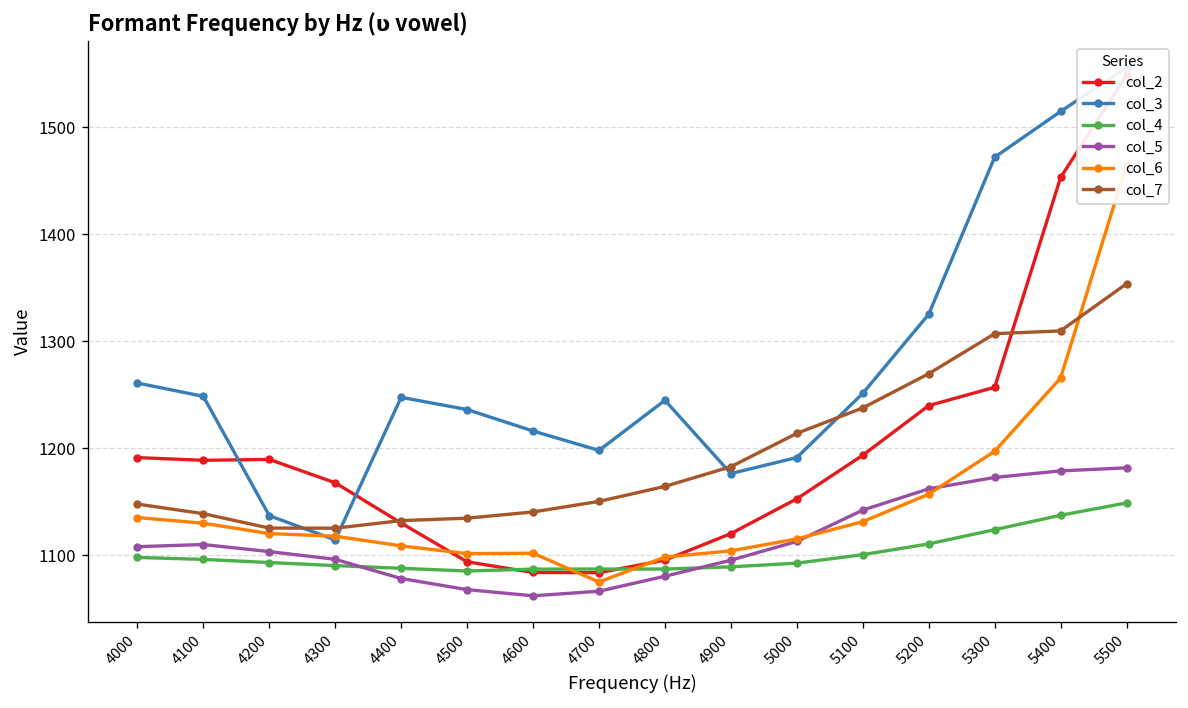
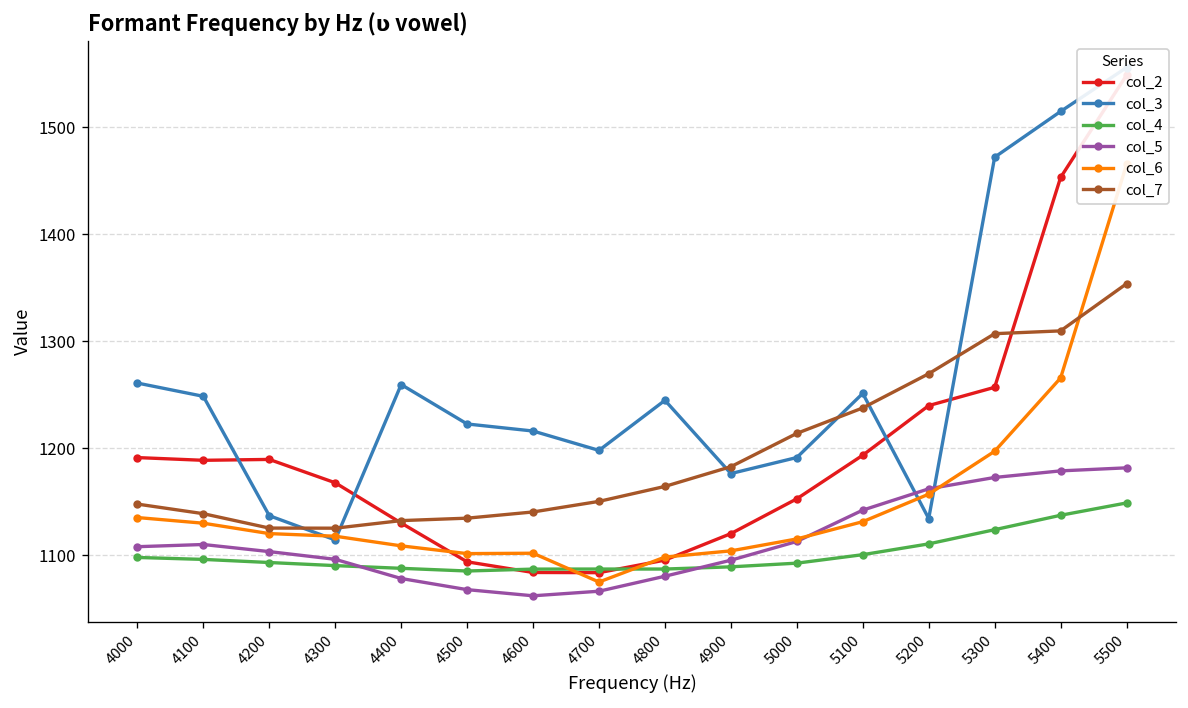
  {
    "col_2": {
      "4000": 1190,
      "4100": 1190,
      "4200": 1190,
      "4300": 1170,
      "4500": 1090,
      "4600": 1080,
      "4700": 1080,
      "4800": 1100,
      "4900": 1120,
      "5000": 1150,
      "5100": 1190,
      "5200": 1240,
      "5300": 1260,
      "5400": 1450
    },
    "col_3": {
      "4000": 1260,
      "4100": 1250,
      "4200": 1140,
      "4300": 1110,
-     "4400": 1250,
-     "4500": 1240,
+     "4400": 1260,
+     "4500": 1220,
      "4600": 1220,
      "4700": 1200,
      "4800": 1240,
      "4900": 1180,
      "5000": 1190,
      "5100": 1250,
-     "5200": 1330,
+     "5200": 1130,
      "5300": 1470,
      "5400": 1510
    },
    "col_4": {
      "4000": 1100,
      "4100": 1100,
      "4200": 1090,
      "4300": 1090,
      "4400": 1090,
      "4500": 1090,
      "4600": 1090,
      "4700": 1090,
      "4800": 1090,
      "4900": 1090,
      "5000": 1090,
      "5100": 1100,
      "5200": 1110,
      "5300": 1120,
      "5400": 1140,
      "5500": 1150
    },
    "col_5": {
      "4000": 1110,
      "4100": 1110,
      "4200": 1100,
      "4300": 1100,
      "4400": 1080,
      "4500": 1070,
      "4600": 1060,
      "4700": 1070,
      "4800": 1080,
      "4900": 1100,
      "5100": 1140,
      "5200": 1160,
      "5300": 1170,
      "5400": 1180,
      "5500": 1180
    },
    "col_6": {
      "4000": 1140,
      "4100": 1130,
      "4200": 1120,
      "4300": 1120,
      "4400": 1110,
      "4500": 1100,
      "4600": 1100,
      "4700": 1070,
      "4800": 1100,
      "4900": 1100,
      "5100": 1130,
      "5200": 1160,
      "5300": 1200,
      "5400": 1270
    },
    "col_7": {
      "4000": 1150,
      "4100": 1140,
      "4200": 1130,
      "4300": 1130,
      "4500": 1130,
      "4600": 1140,
      "4700": 1150,
      "4800": 1160,
      "4900": 1180,
      "5000": 1210,
      "5100": 1240,
      "5200": 1270,
      "5300": 1310,
      "5400": 1310,
      "5500": 1350
    }
  }
